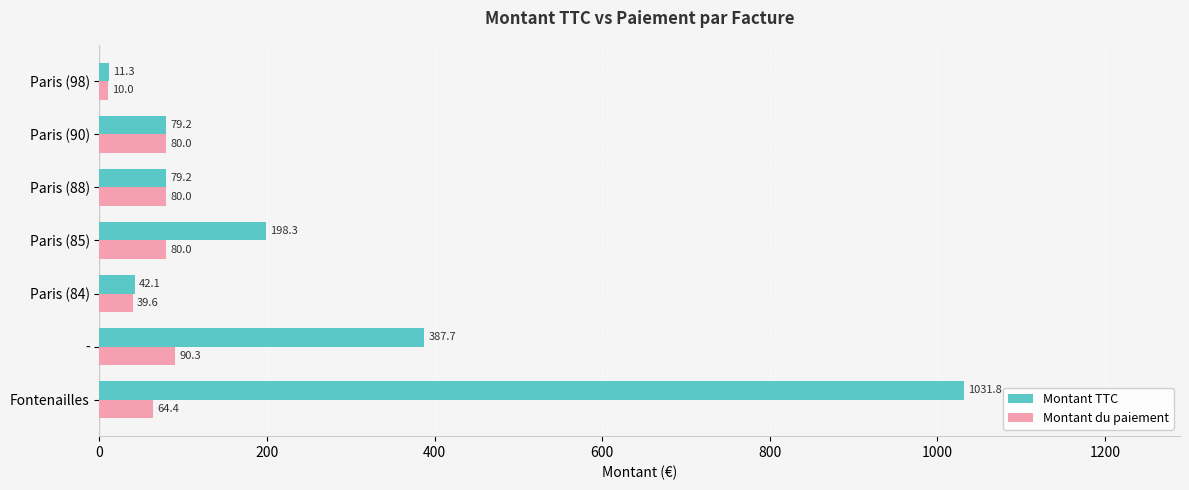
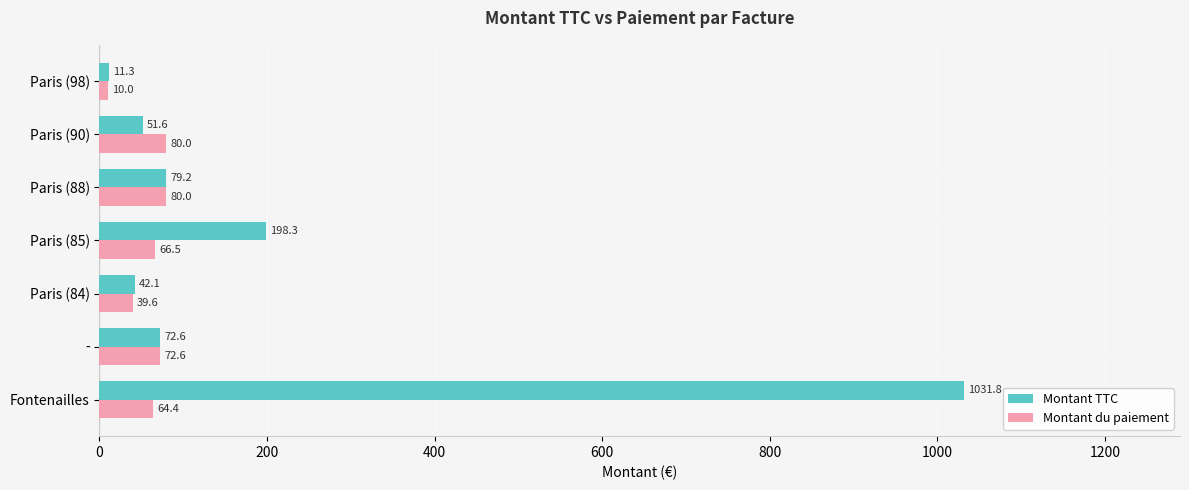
  {
    "Montant TTC": {
      "Paris (98)": 11.3,
-     "Paris (90)": 79.2,
+     "Paris (90)": 51.6,
      "Paris (88)": 79.2,
      "Paris (85)": 198.3,
      "Paris (84)": 42.1,
-     "-": 387.7,
+     "-": 72.6,
      "Fontenailles": 1031.8
    },
    "Montant du paiement": {
      "Paris (98)": 10.0,
      "Paris (90)": 80.0,
      "Paris (88)": 80.0,
-     "Paris (85)": 80.0,
+     "Paris (85)": 66.5,
      "Paris (84)": 39.6,
-     "-": 90.3,
+     "-": 72.6,
      "Fontenailles": 64.4
    }
  }
